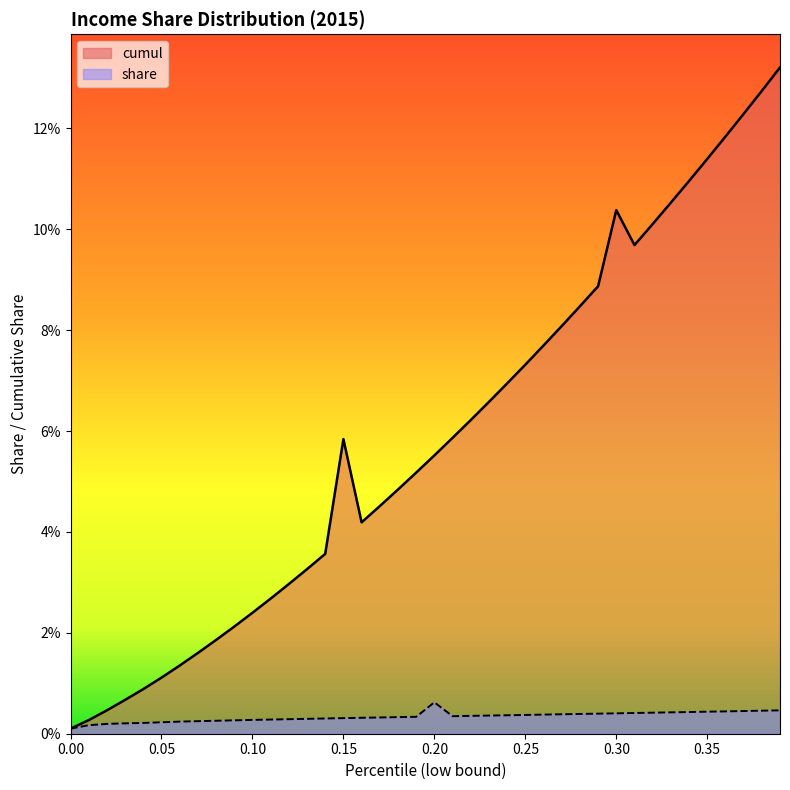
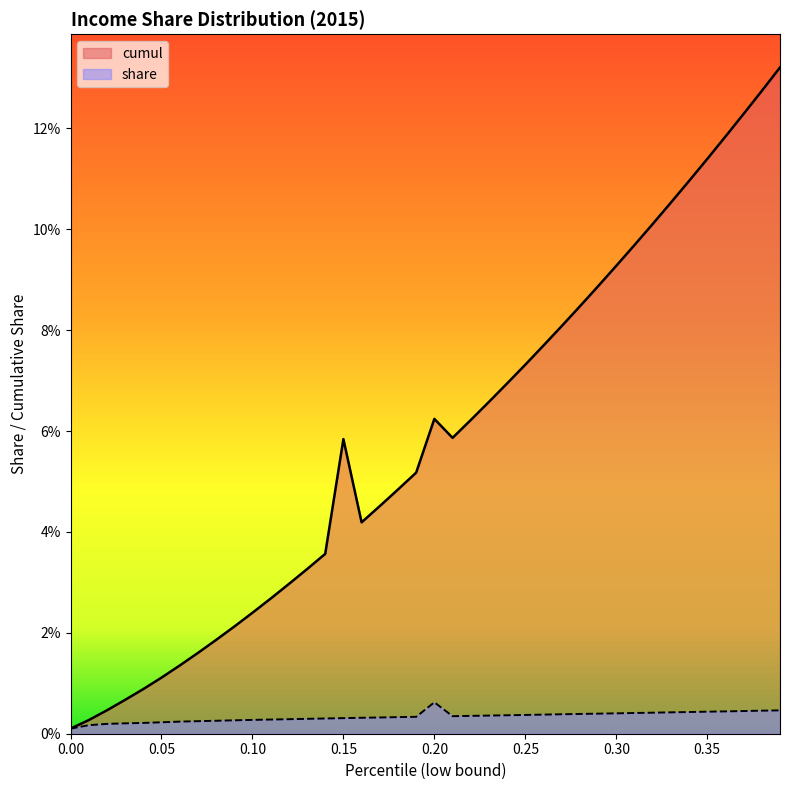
  {
    "cumul": {
      "0.05": "1.1%",
      "0.10": "2.4%",
      "0.15": "5.8%",
-     "0.20": "5.5%",
+     "0.20": "6.2%",
      "0.25": "7.3%",
-     "0.30": "10.4%",
+     "0.30": "9.3%",
      "0.35": "11.4%"
    },
    "share": {
      "0.05": "0.2%",
      "0.10": "0.3%",
      "0.15": "0.3%",
      "0.20": "0.6%",
      "0.25": "0.4%",
      "0.30": "0.4%",
      "0.35": "0.4%"
    }
  }
